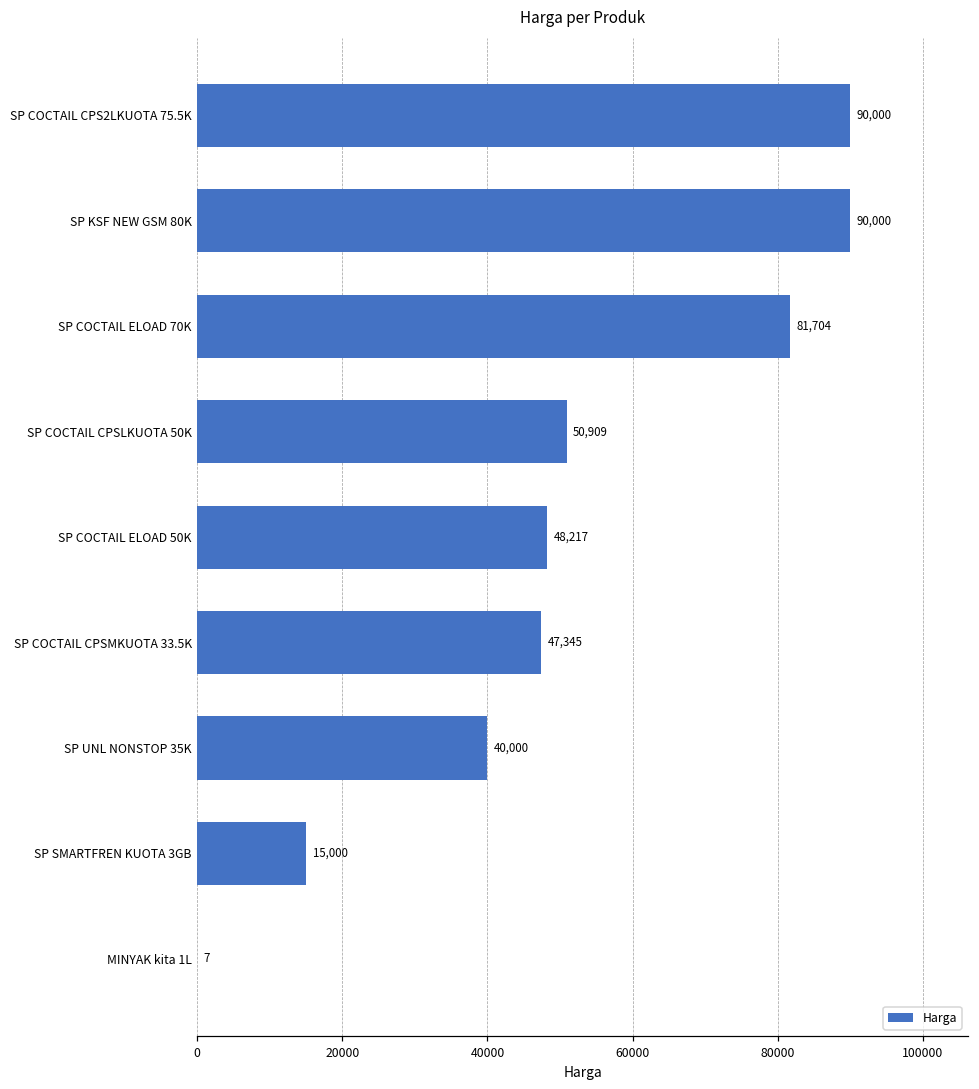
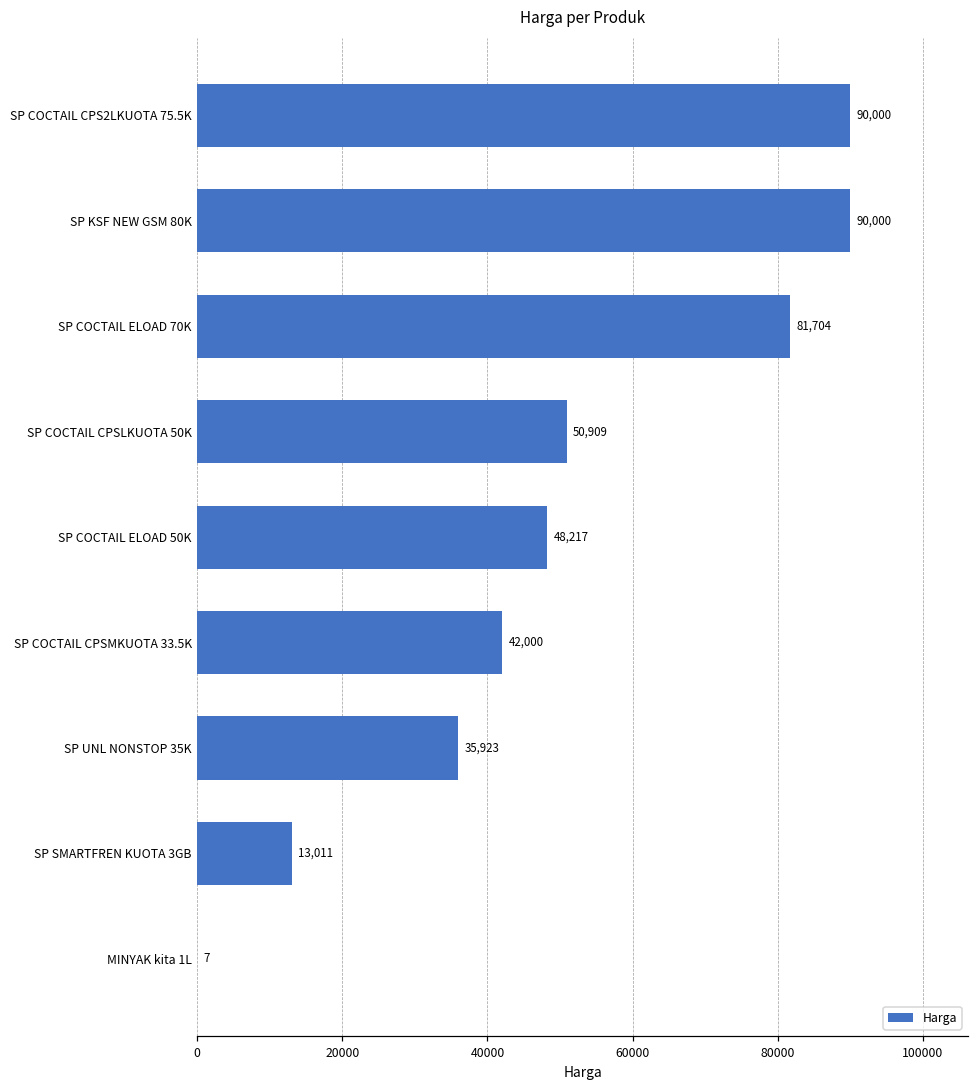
  {
    "SP COCTAIL CPS2LKUOTA 75.5K": "90,000",
    "SP KSF NEW GSM 80K": "90,000",
    "SP COCTAIL ELOAD 70K": "81,704",
    "SP COCTAIL CPSLKUOTA 50K": "50,909",
    "SP COCTAIL ELOAD 50K": "48,217",
-   "SP COCTAIL CPSMKUOTA 33.5K": "47,345",
-   "SP UNL NONSTOP 35K": "40,000",
-   "SP SMARTFREN KUOTA 3GB": "15,000",
+   "SP COCTAIL CPSMKUOTA 33.5K": "42,000",
+   "SP UNL NONSTOP 35K": "35,923",
+   "SP SMARTFREN KUOTA 3GB": "13,011",
    "MINYAK kita 1L": "7"
  }
